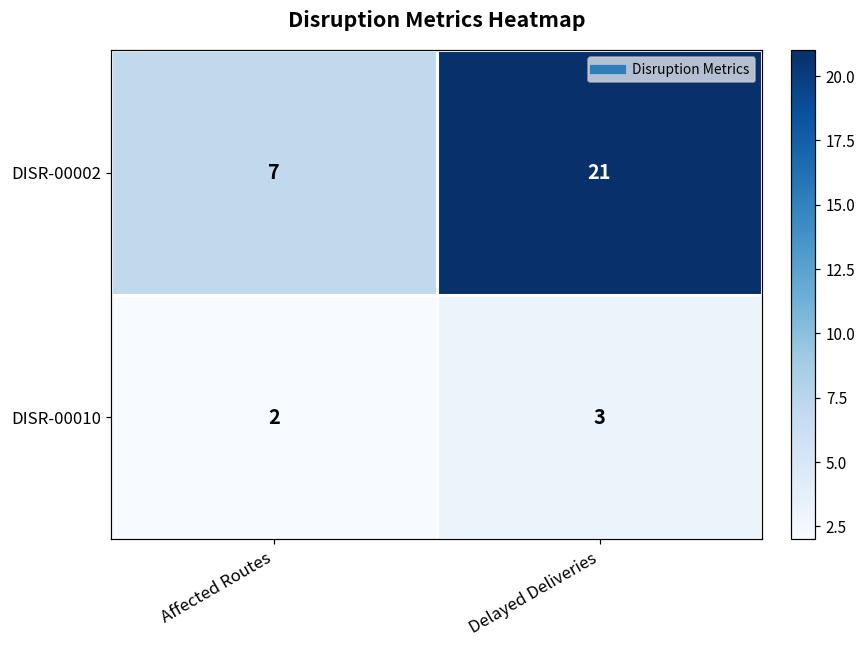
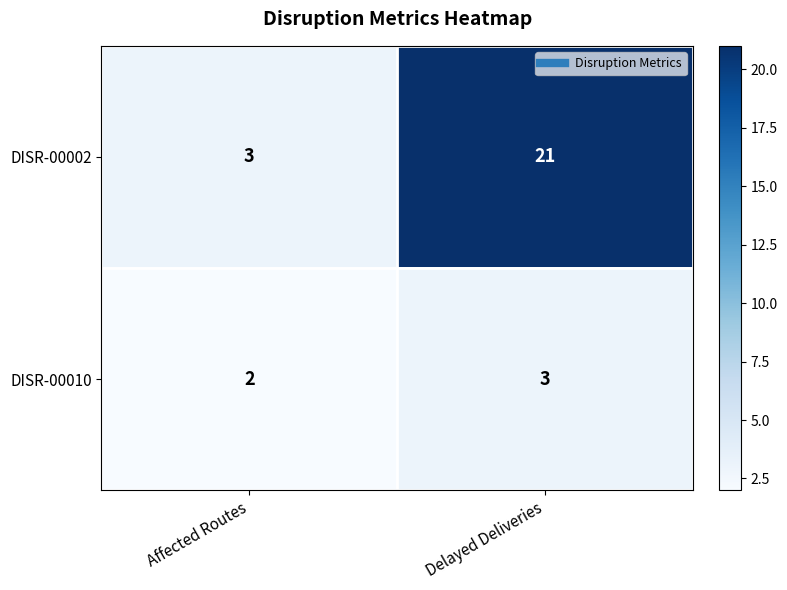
  {
    "DISR-00002": {
-     "Affected Routes": 7,
+     "Affected Routes": 3,
      "Delayed Deliveries": 21
    },
    "DISR-00010": {
      "Affected Routes": 2,
      "Delayed Deliveries": 3
    }
  }
